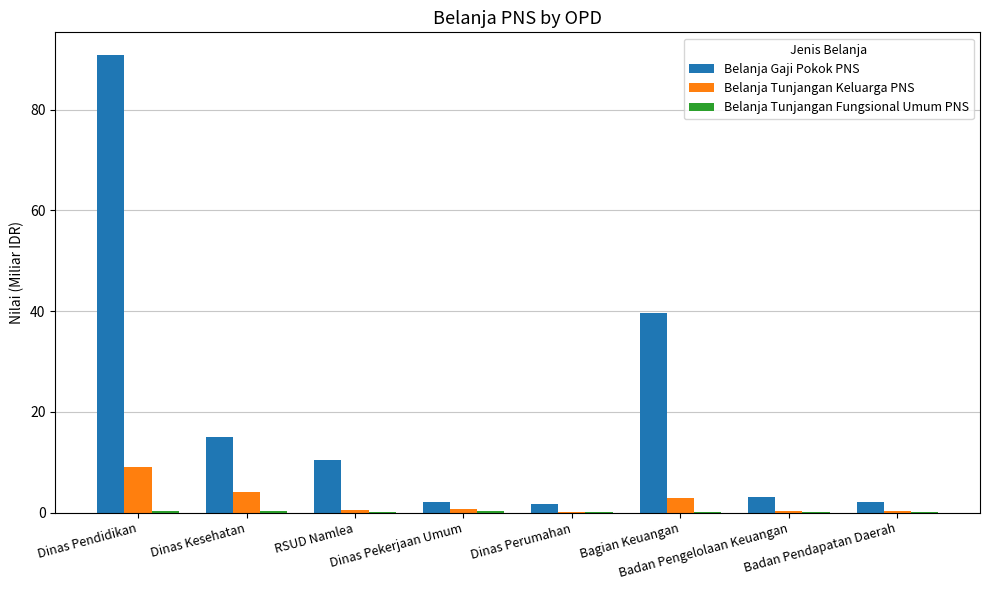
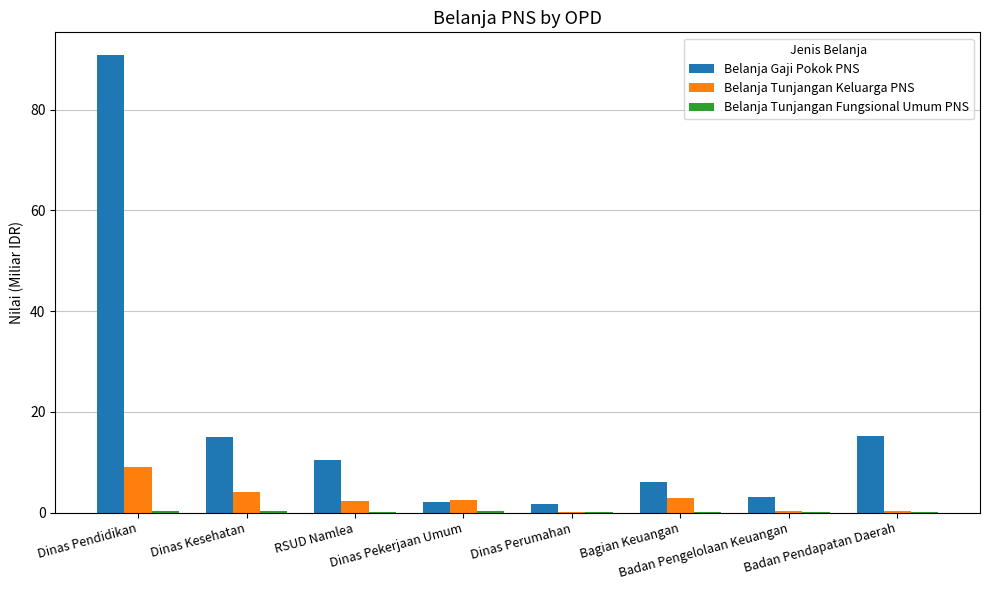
  {
    "Belanja Gaji Pokok PNS": {
      "Dinas Pendidikan": 91,
      "Dinas Kesehatan": 15,
      "RSUD Namlea": 10,
      "Dinas Pekerjaan Umum": 2,
      "Dinas Perumahan": 2,
-     "Bagian Keuangan": 40,
+     "Bagian Keuangan": 6,
      "Badan Pengelolaan Keuangan": 3,
-     "Badan Pendapatan Daerah": 2
+     "Badan Pendapatan Daerah": 15
    },
    "Belanja Tunjangan Keluarga PNS": {
      "Dinas Pendidikan": 9,
      "Dinas Kesehatan": 4,
-     "RSUD Namlea": 1,
-     "Dinas Pekerjaan Umum": 1,
+     "RSUD Namlea": 2,
+     "Dinas Pekerjaan Umum": 3,
      "Bagian Keuangan": 3
    }
  }
